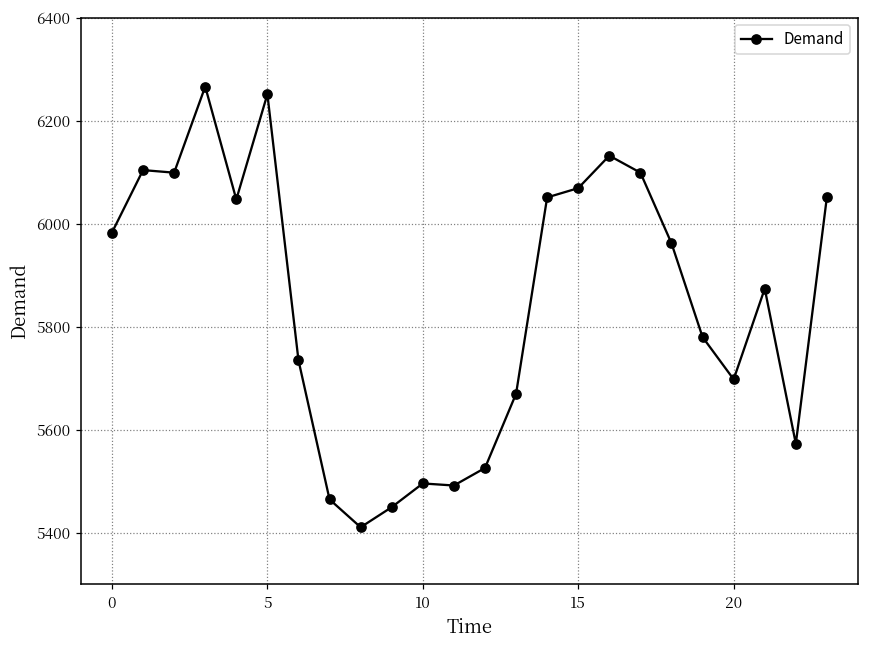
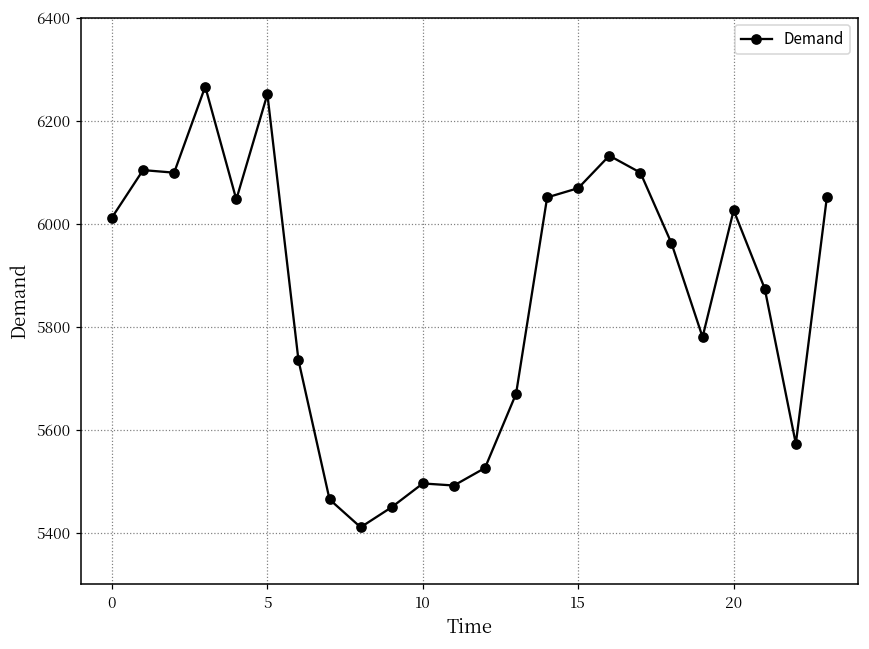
  {
-   "0": 5980,
+   "0": 6010,
    "5": 6250,
    "10": 5500,
    "15": 6070,
-   "20": 5700
+   "20": 6030
  }
